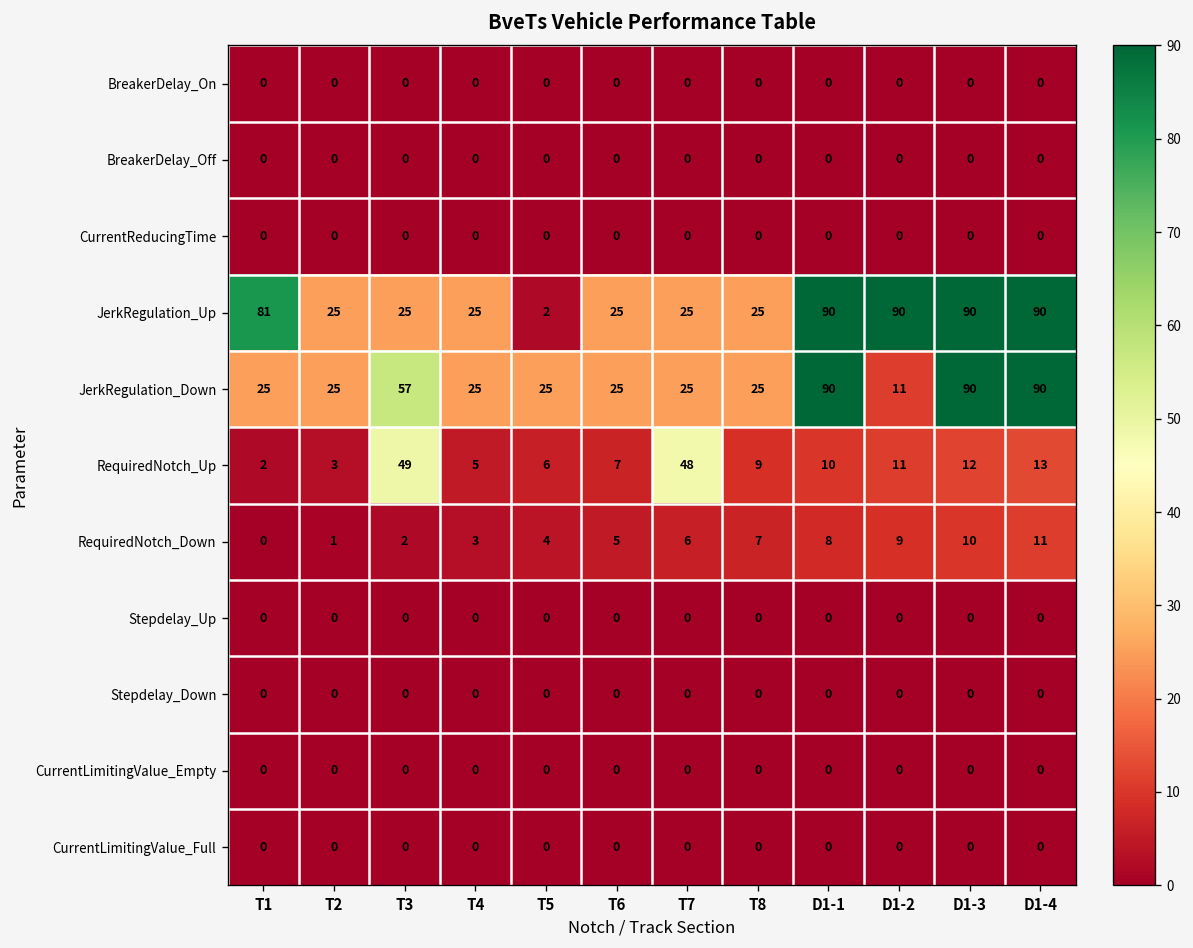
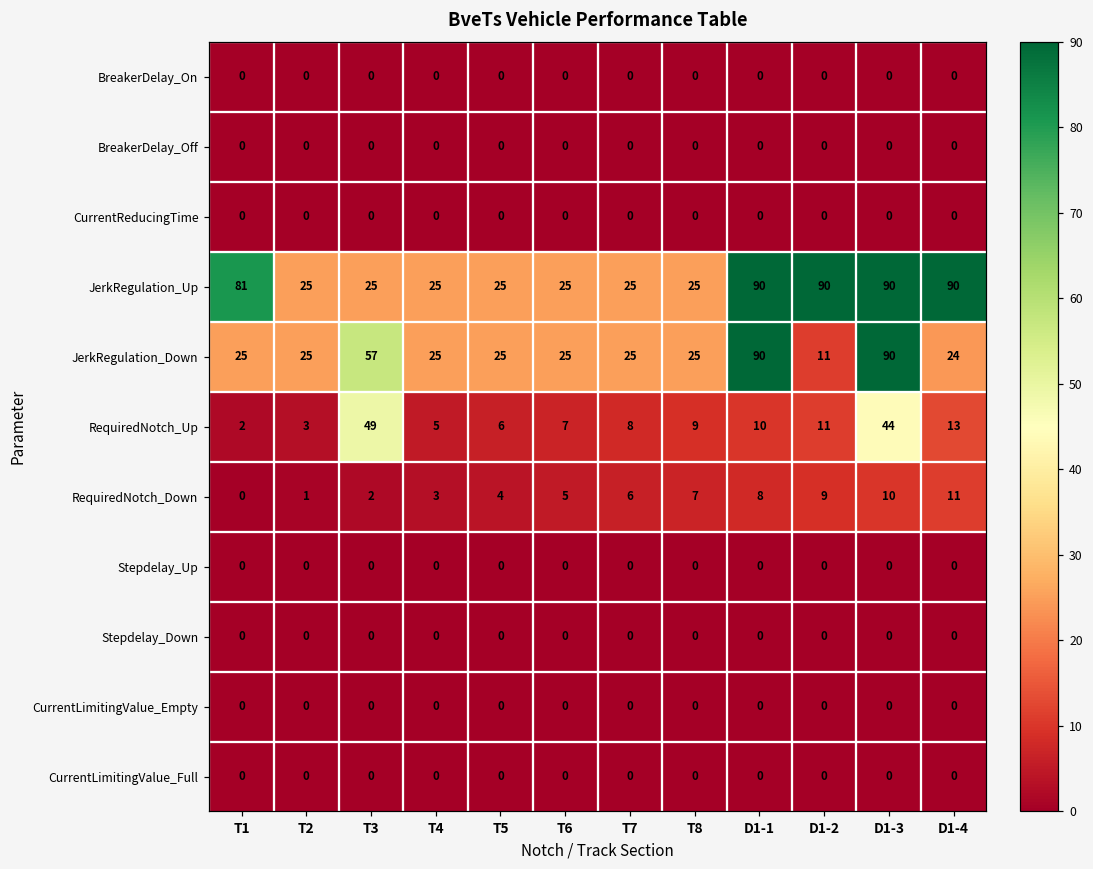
  {
    "BreakerDelay_On": {
      "T1": 0,
      "T2": 0,
      "T3": 0,
      "T4": 0,
      "T5": 0,
      "T6": 0,
      "T7": 0,
      "T8": 0,
      "D1-1": 0,
      "D1-2": 0,
      "D1-3": 0,
      "D1-4": 0
    },
    "BreakerDelay_Off": {
      "T1": 0,
      "T2": 0,
      "T3": 0,
      "T4": 0,
      "T5": 0,
      "T6": 0,
      "T7": 0,
      "T8": 0,
      "D1-1": 0,
      "D1-2": 0,
      "D1-3": 0,
      "D1-4": 0
    },
    "CurrentReducingTime": {
      "T1": 0,
      "T2": 0,
      "T3": 0,
      "T4": 0,
      "T5": 0,
      "T6": 0,
      "T7": 0,
      "T8": 0,
      "D1-1": 0,
      "D1-2": 0,
      "D1-3": 0,
      "D1-4": 0
    },
    "JerkRegulation_Up": {
      "T1": 81,
      "T2": 25,
      "T3": 25,
      "T4": 25,
-     "T5": 2,
+     "T5": 25,
      "T6": 25,
      "T7": 25,
      "T8": 25,
      "D1-1": 90,
      "D1-2": 90,
      "D1-3": 90,
      "D1-4": 90
    },
    "JerkRegulation_Down": {
      "T1": 25,
      "T2": 25,
      "T3": 57,
      "T4": 25,
      "T5": 25,
      "T6": 25,
      "T7": 25,
      "T8": 25,
      "D1-1": 90,
      "D1-2": 11,
      "D1-3": 90,
-     "D1-4": 90
+     "D1-4": 24
    },
    "RequiredNotch_Up": {
      "T1": 2,
      "T2": 3,
      "T3": 49,
      "T4": 5,
      "T5": 6,
      "T6": 7,
-     "T7": 48,
+     "T7": 8,
      "T8": 9,
      "D1-1": 10,
      "D1-2": 11,
-     "D1-3": 12,
+     "D1-3": 44,
      "D1-4": 13
    },
    "RequiredNotch_Down": {
      "T1": 0,
      "T2": 1,
      "T3": 2,
      "T4": 3,
      "T5": 4,
      "T6": 5,
      "T7": 6,
      "T8": 7,
      "D1-1": 8,
      "D1-2": 9,
      "D1-3": 10,
      "D1-4": 11
    },
    "Stepdelay_Up": {
      "T1": 0,
      "T2": 0,
      "T3": 0,
      "T4": 0,
      "T5": 0,
      "T6": 0,
      "T7": 0,
      "T8": 0,
      "D1-1": 0,
      "D1-2": 0,
      "D1-3": 0,
      "D1-4": 0
    },
    "Stepdelay_Down": {
      "T1": 0,
      "T2": 0,
      "T3": 0,
      "T4": 0,
      "T5": 0,
      "T6": 0,
      "T7": 0,
      "T8": 0,
      "D1-1": 0,
      "D1-2": 0,
      "D1-3": 0,
      "D1-4": 0
    },
    "CurrentLimitingValue_Empty": {
      "T1": 0,
      "T2": 0,
      "T3": 0,
      "T4": 0,
      "T5": 0,
      "T6": 0,
      "T7": 0,
      "T8": 0,
      "D1-1": 0,
      "D1-2": 0,
      "D1-3": 0,
      "D1-4": 0
    },
    "CurrentLimitingValue_Full": {
      "T1": 0,
      "T2": 0,
      "T3": 0,
      "T4": 0,
      "T5": 0,
      "T6": 0,
      "T7": 0,
      "T8": 0,
      "D1-1": 0,
      "D1-2": 0,
      "D1-3": 0,
      "D1-4": 0
    }
  }
